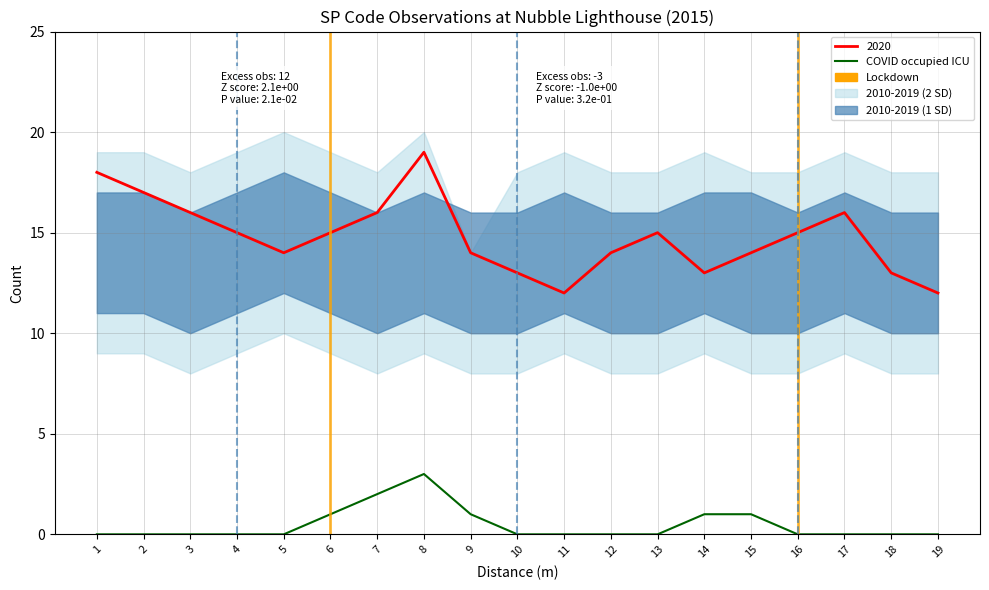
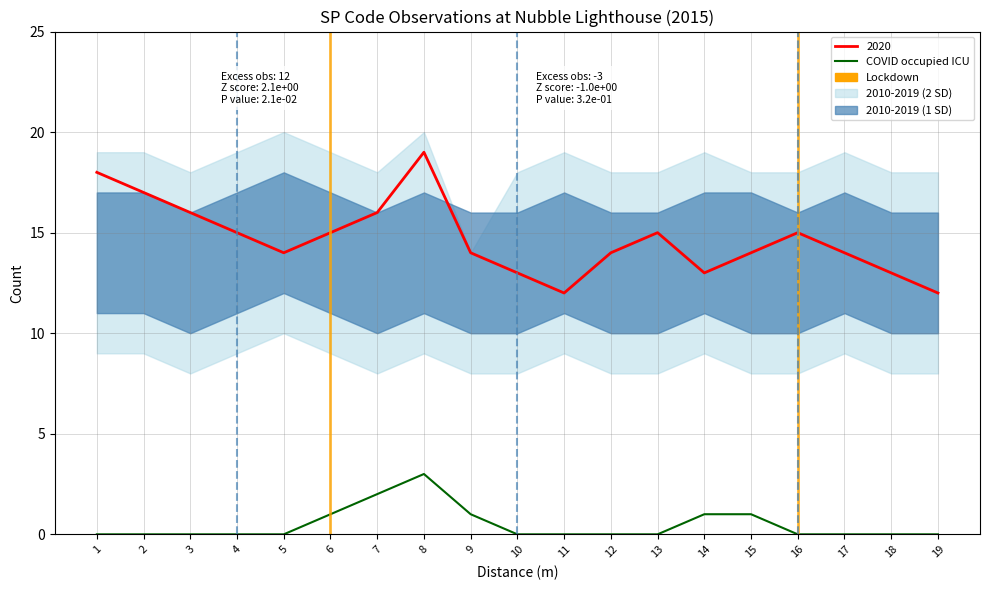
  {
    "2020": {
      "1": 18,
      "4": 15,
      "5": 14,
      "6": 15,
      "8": 19,
      "10": 13,
      "11": 12,
      "12": 14,
      "13": 15,
      "14": 13,
      "15": 14,
      "16": 15,
-     "17": 16,
+     "17": 14,
      "18": 13,
      "19": 12
    },
    "COVID occupied ICU": {
      "1": 0,
      "2": 0,
      "3": 0,
      "4": 0,
      "5": 0,
      "6": 1,
      "7": 2,
      "8": 3,
      "9": 1,
      "10": 0,
      "11": 0,
      "12": 0,
      "13": 0,
      "14": 1,
      "15": 1,
      "16": 0,
      "17": 0,
      "18": 0,
      "19": 0
    }
  }
